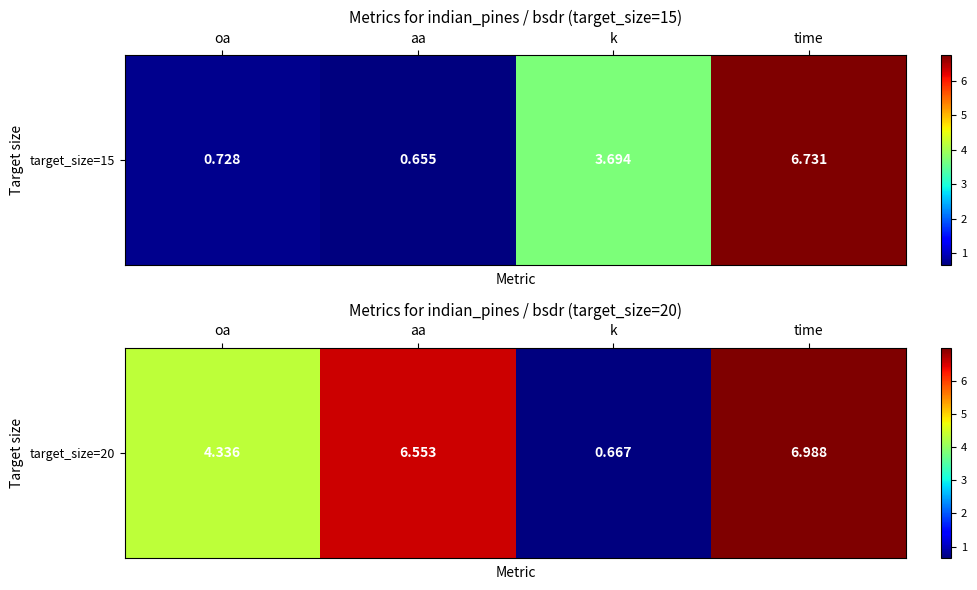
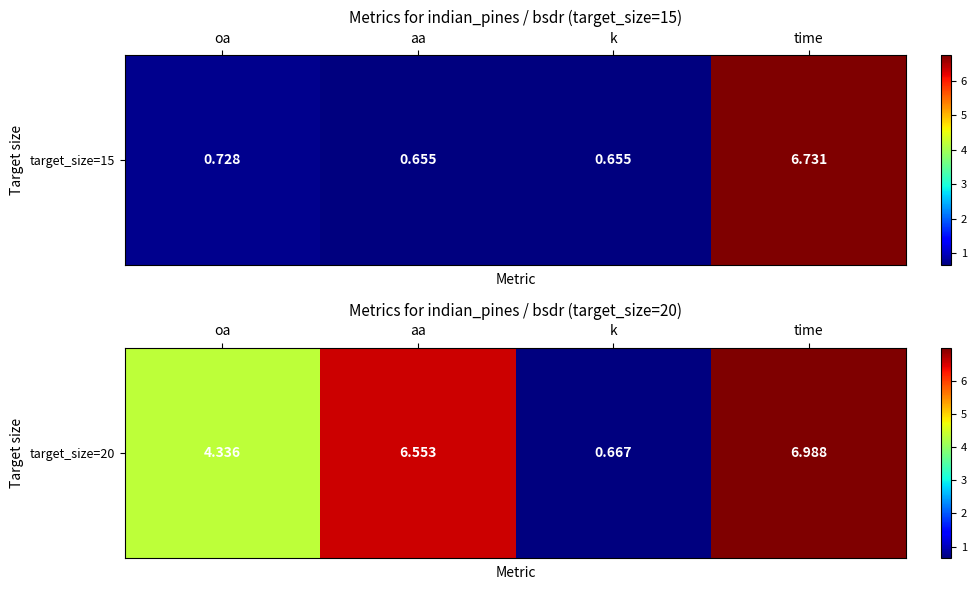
  {
    "Metrics for indian_pines / bsdr (target_size=15)": {
      "target_size=15": {
        "oa": 0.728,
        "aa": 0.655,
-       "k": 3.694,
+       "k": 0.655,
        "time": 6.731
      }
    },
    "Metrics for indian_pines / bsdr (target_size=20)": {
      "target_size=20": {
        "oa": 4.336,
        "aa": 6.553,
        "k": 0.667,
        "time": 6.988
      }
    }
  }
